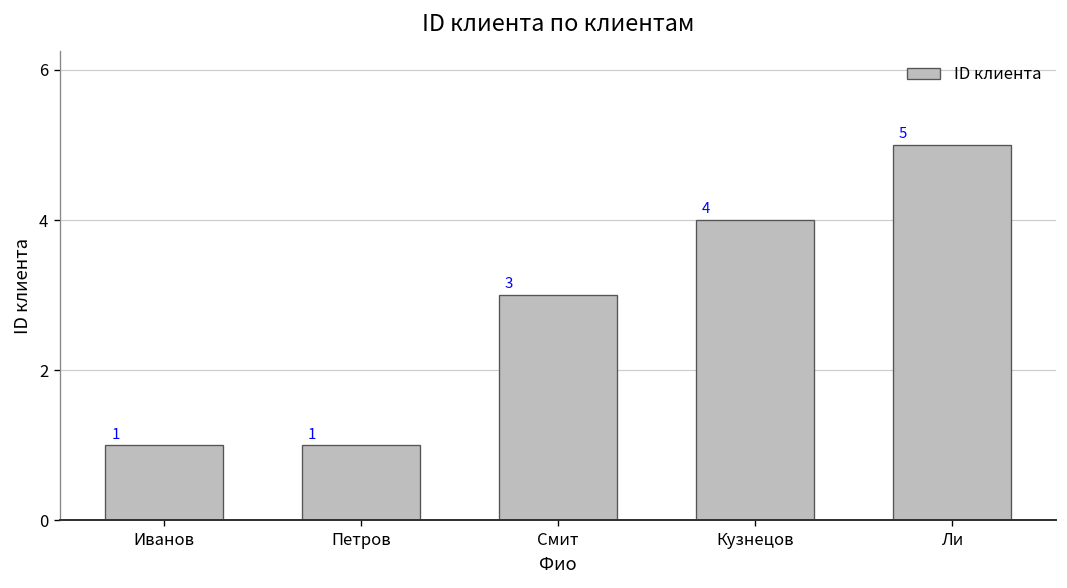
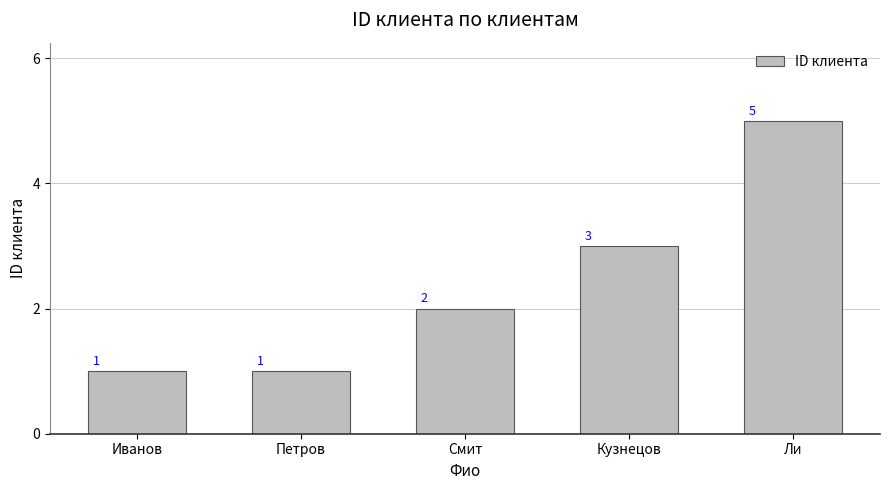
  {
-   "Смит": 3,
-   "Кузнецов": 4
+   "Смит": 2,
+   "Кузнецов": 3
  }
